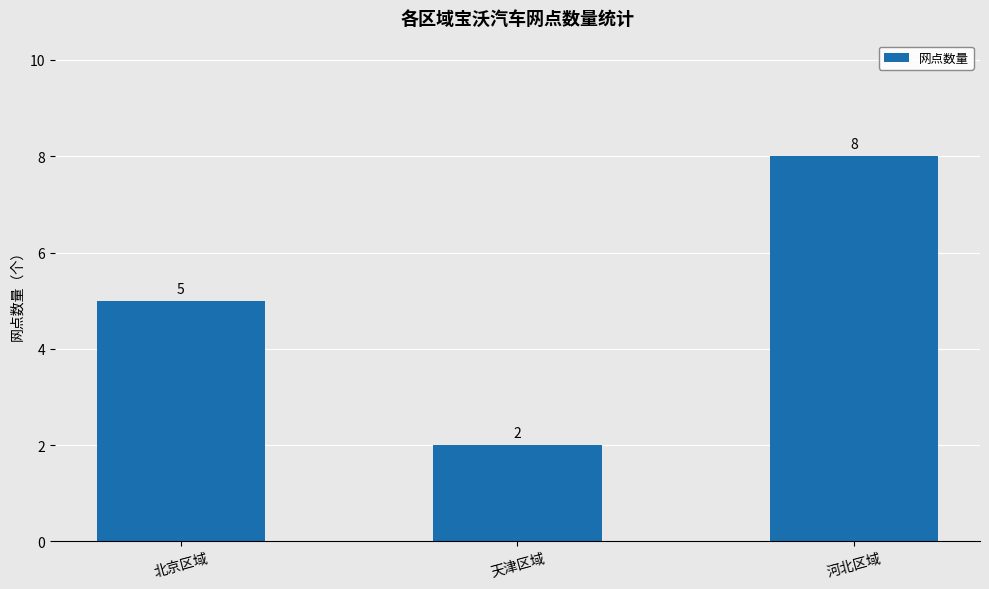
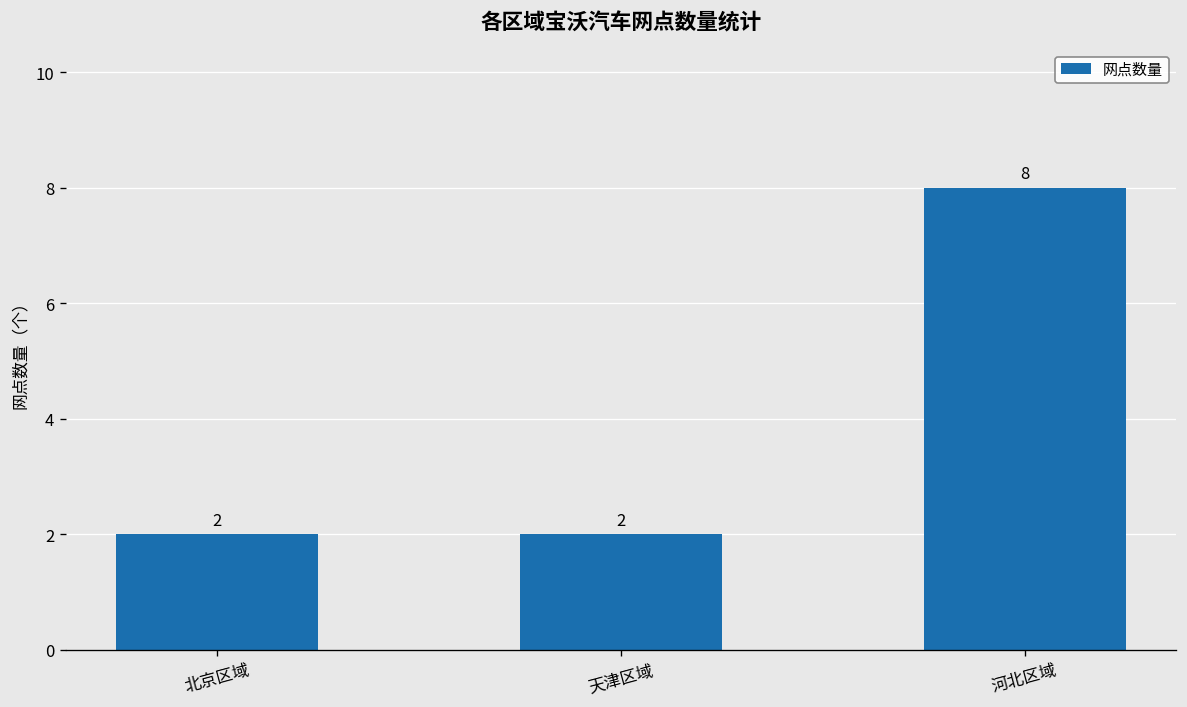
  {
-   "北京区域": 5,
+   "北京区域": 2,
    "天津区域": 2,
    "河北区域": 8
  }
